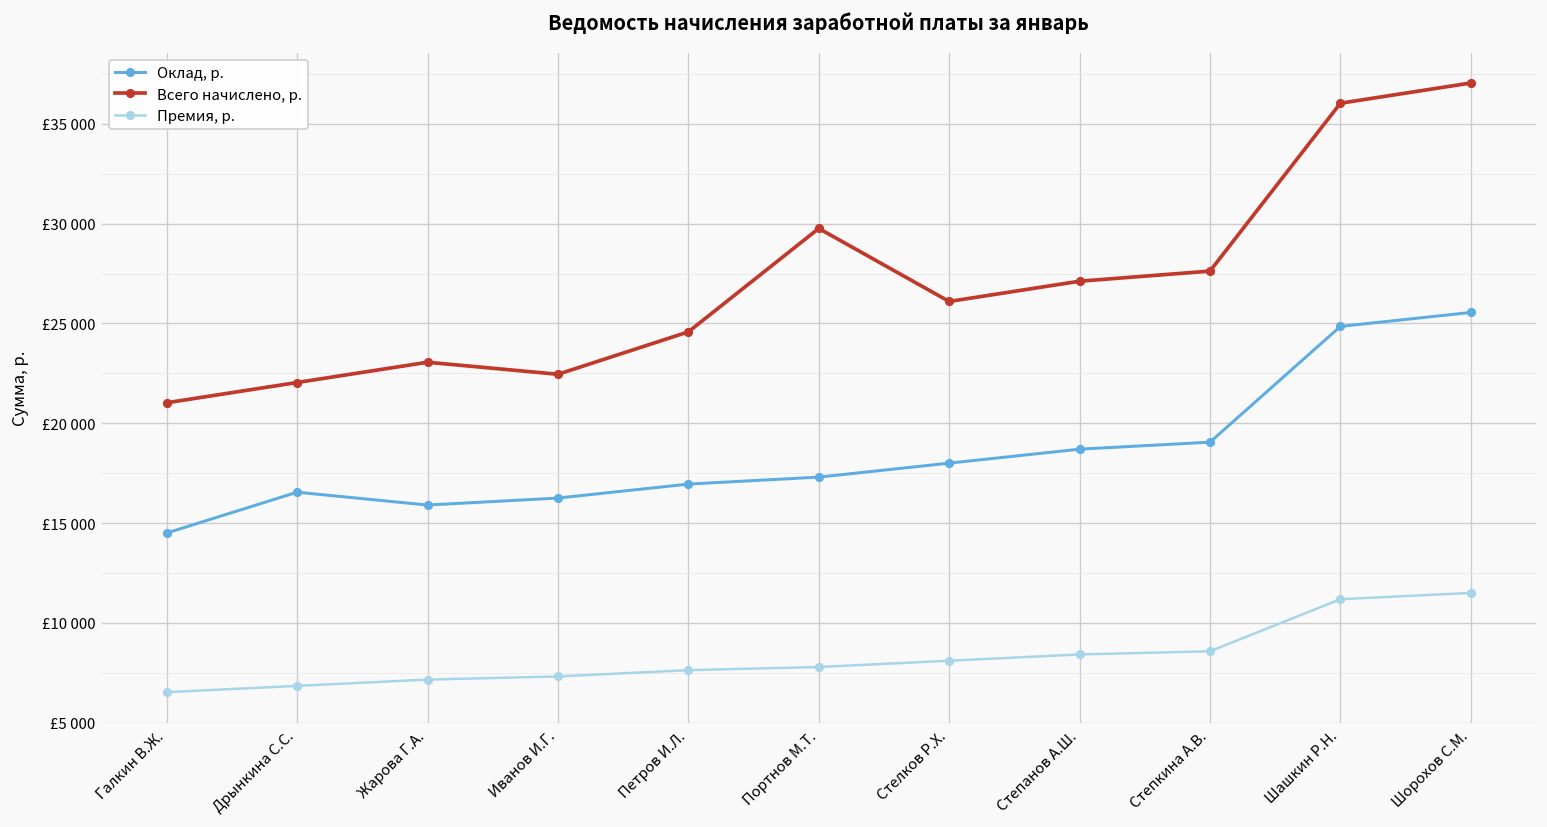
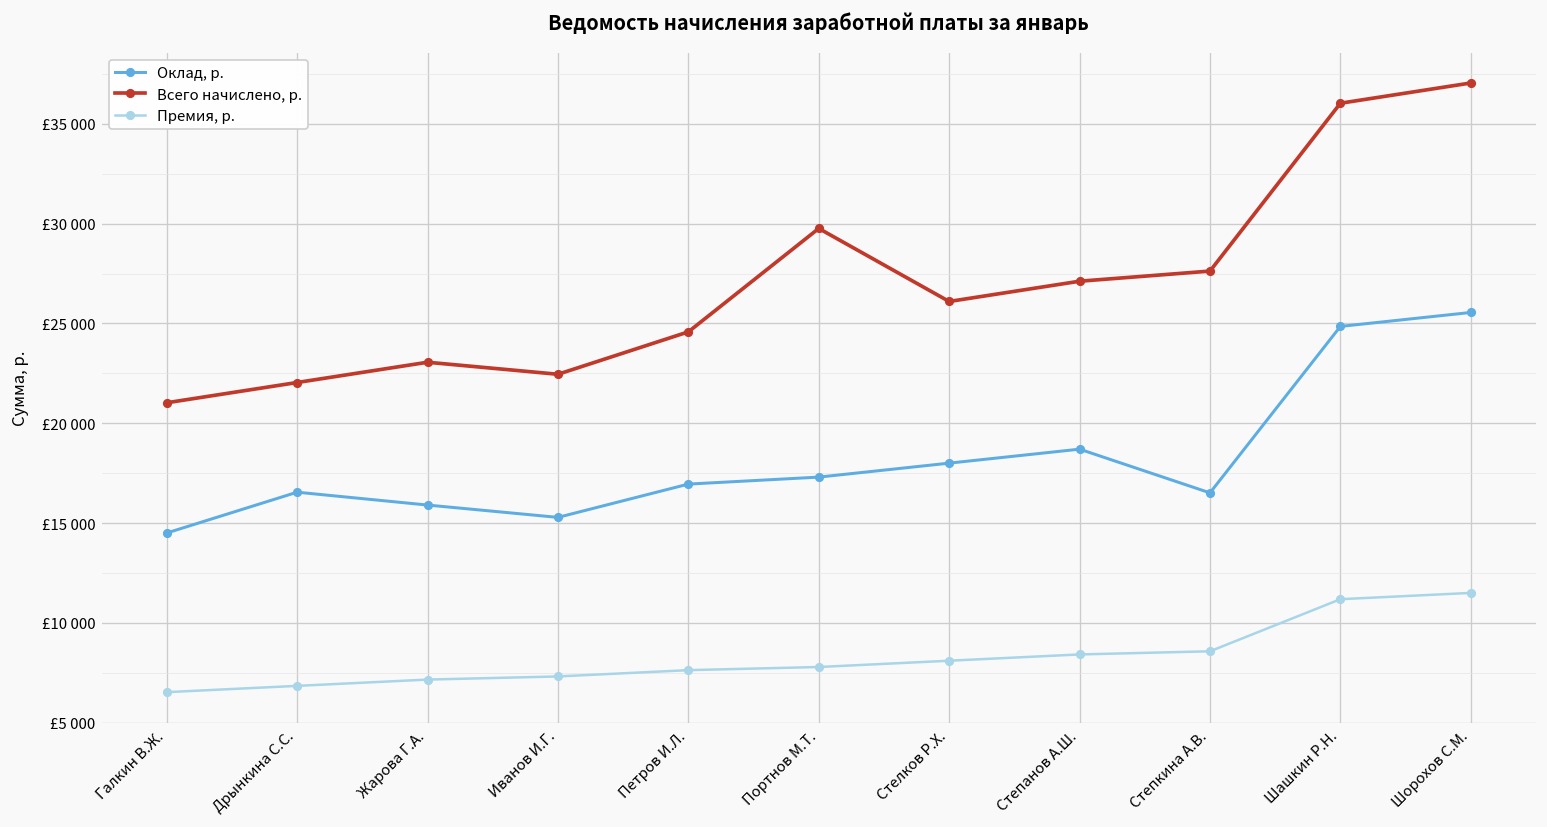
  {
    "Оклад, р.": {
      "Галкин В.Ж.": "£14500",
      "Дрынкина С.С.": "£16500",
      "Жарова Г.А.": "£15900",
-     "Иванов И.Г.": "£16300",
+     "Иванов И.Г.": "£15300",
      "Петров И.Л.": "£17000",
      "Портнов М.Т.": "£17300",
      "Стелков Р.Х.": "£18000",
      "Степанов А.Ш.": "£18700",
-     "Степкина А.В.": "£19100",
+     "Степкина А.В.": "£16500",
      "Шашкин Р.Н.": "£24900",
      "Шорохов С.М.": "£25600"
    },
    "Всего начислено, р.": {
      "Галкин В.Ж.": "£21000",
      "Дрынкина С.С.": "£22000",
      "Жарова Г.А.": "£23100",
      "Иванов И.Г.": "£22500",
      "Петров И.Л.": "£24600",
      "Портнов М.Т.": "£29800",
      "Стелков Р.Х.": "£26100",
      "Степанов А.Ш.": "£27100",
      "Степкина А.В.": "£27600",
      "Шашкин Р.Н.": "£36000",
      "Шорохов С.М.": "£37000"
    },
    "Премия, р.": {
      "Галкин В.Ж.": "£6500",
      "Дрынкина С.С.": "£6800",
      "Жарова Г.А.": "£7200",
      "Иванов И.Г.": "£7300",
      "Петров И.Л.": "£7600",
      "Портнов М.Т.": "£7800",
      "Стелков Р.Х.": "£8100",
      "Степанов А.Ш.": "£8400",
      "Степкина А.В.": "£8600",
      "Шашкин Р.Н.": "£11200",
      "Шорохов С.М.": "£11500"
    }
  }
